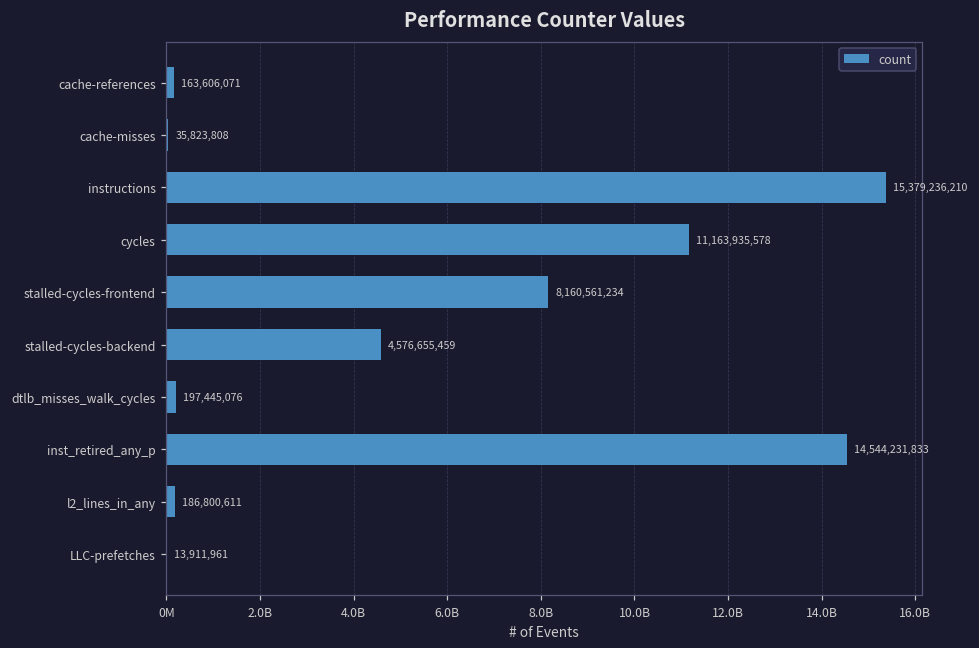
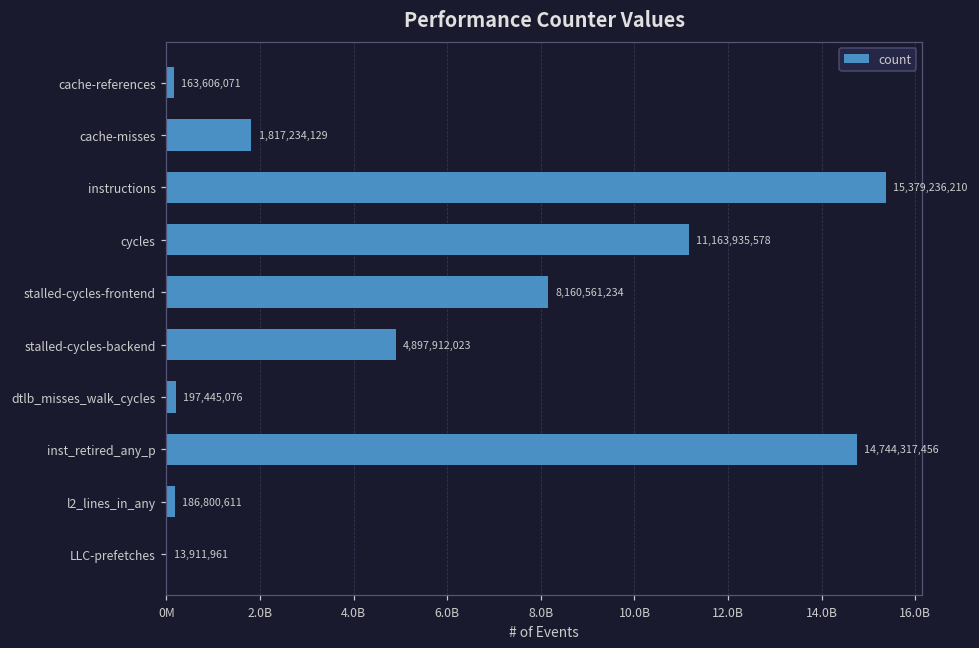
  {
    "cache-references": "163,606,071",
-   "cache-misses": "35,823,808",
+   "cache-misses": "1,817,234,129",
    "instructions": "15,379,236,210",
    "cycles": "11,163,935,578",
    "stalled-cycles-frontend": "8,160,561,234",
-   "stalled-cycles-backend": "4,576,655,459",
+   "stalled-cycles-backend": "4,897,912,023",
    "dtlb_misses_walk_cycles": "197,445,076",
-   "inst_retired_any_p": "14,544,231,833",
+   "inst_retired_any_p": "14,744,317,456",
    "l2_lines_in_any": "186,800,611",
    "LLC-prefetches": "13,911,961"
  }
